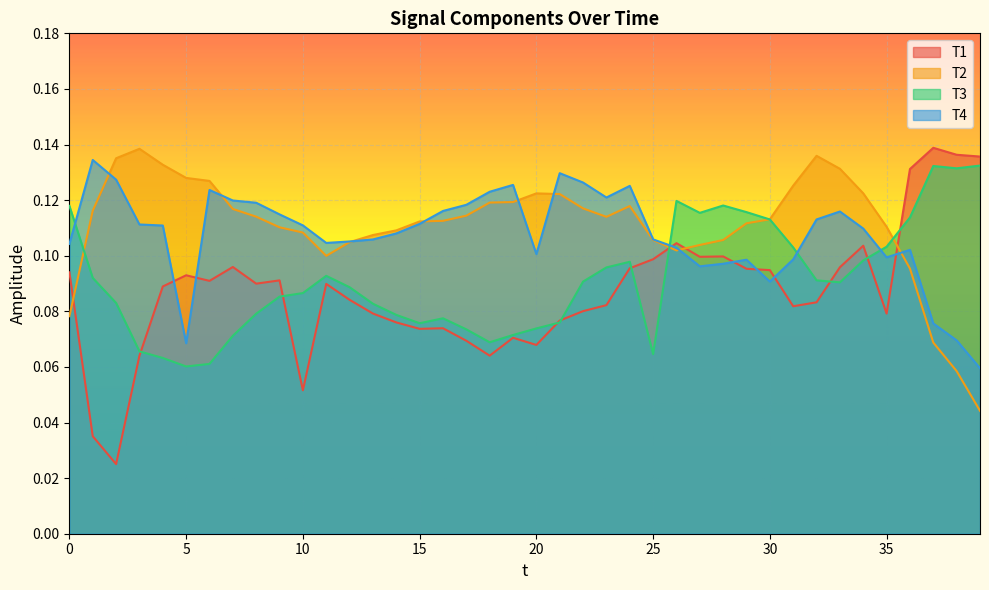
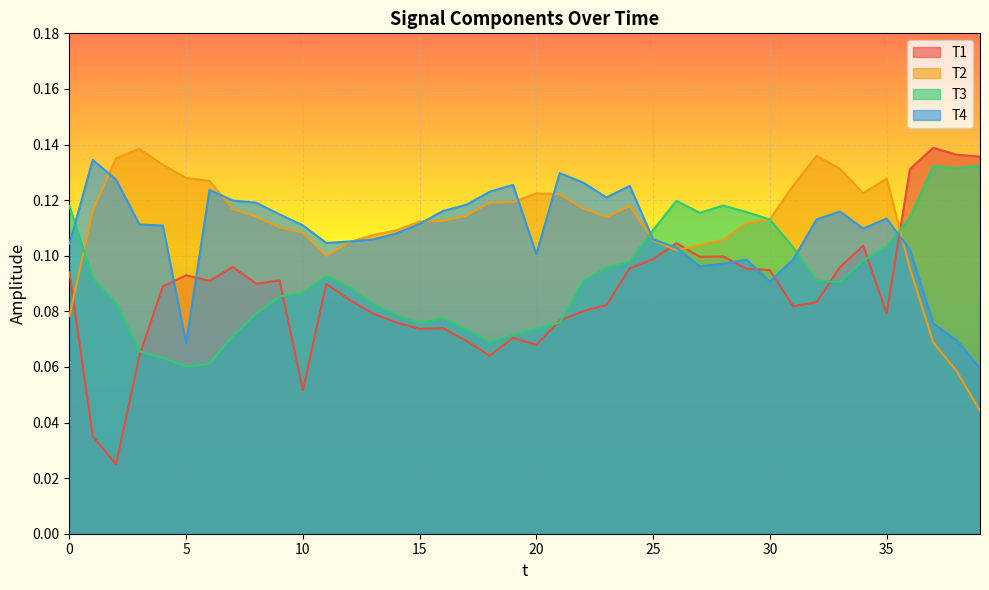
  {
    "T1": {
      "0": 0.094,
      "5": 0.093,
      "10": 0.052,
      "15": 0.074,
      "20": 0.068,
      "25": 0.099,
      "30": 0.095,
      "35": 0.079
    },
    "T2": {
      "0": 0.078,
      "5": 0.128,
      "10": 0.108,
      "20": 0.122,
-     "35": 0.110
+     "35": 0.128
    },
    "T3": {
      "0": 0.118,
      "5": 0.060,
      "10": 0.087,
      "15": 0.076,
      "20": 0.074,
-     "25": 0.065,
+     "25": 0.109,
      "35": 0.103
    },
    "T4": {
      "0": 0.104,
      "5": 0.069,
      "10": 0.111,
      "20": 0.101,
      "30": 0.091,
-     "35": 0.099
+     "35": 0.113
    }
  }
